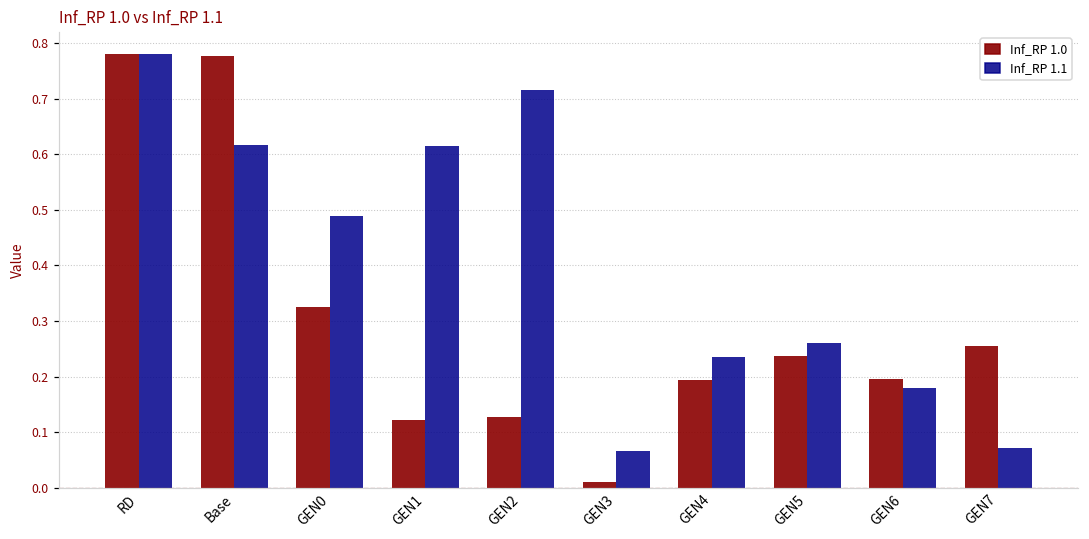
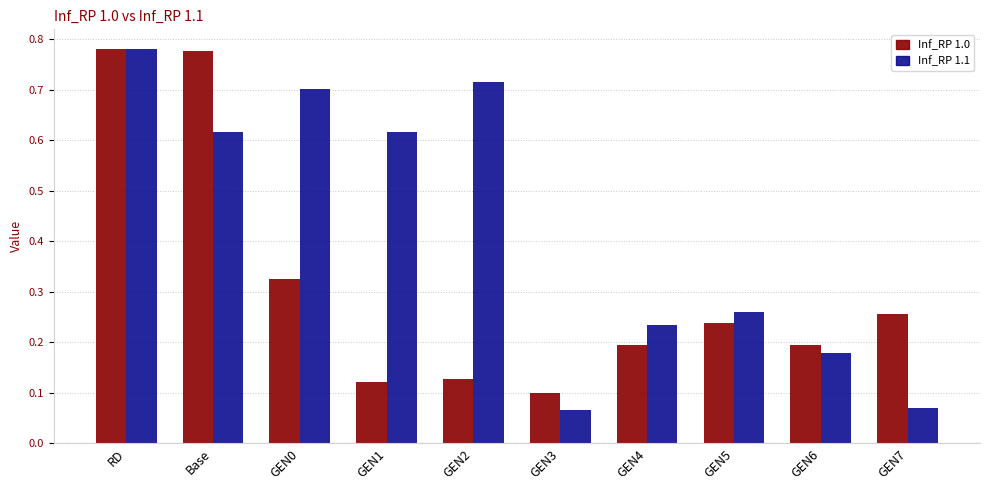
  {
    "Inf_RP 1.0": {
      "RD": 0.78,
      "Base": 0.78,
      "GEN0": 0.32,
      "GEN1": 0.12,
      "GEN2": 0.13,
-     "GEN3": 0.01,
+     "GEN3": 0.10,
      "GEN4": 0.19,
      "GEN5": 0.24,
      "GEN6": 0.19,
      "GEN7": 0.26
    },
    "Inf_RP 1.1": {
      "RD": 0.78,
      "Base": 0.62,
-     "GEN0": 0.49,
+     "GEN0": 0.70,
      "GEN1": 0.62,
      "GEN2": 0.72,
      "GEN3": 0.07,
      "GEN4": 0.23,
      "GEN5": 0.26,
      "GEN6": 0.18,
      "GEN7": 0.07
    }
  }
